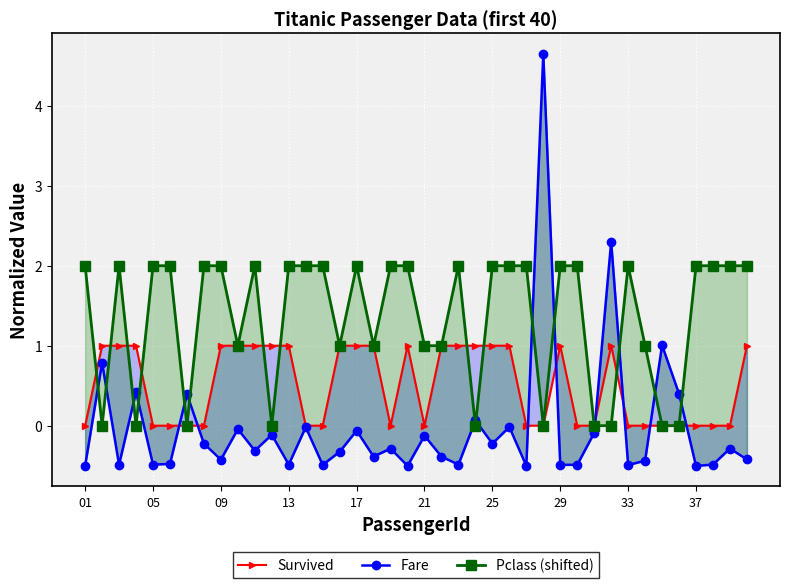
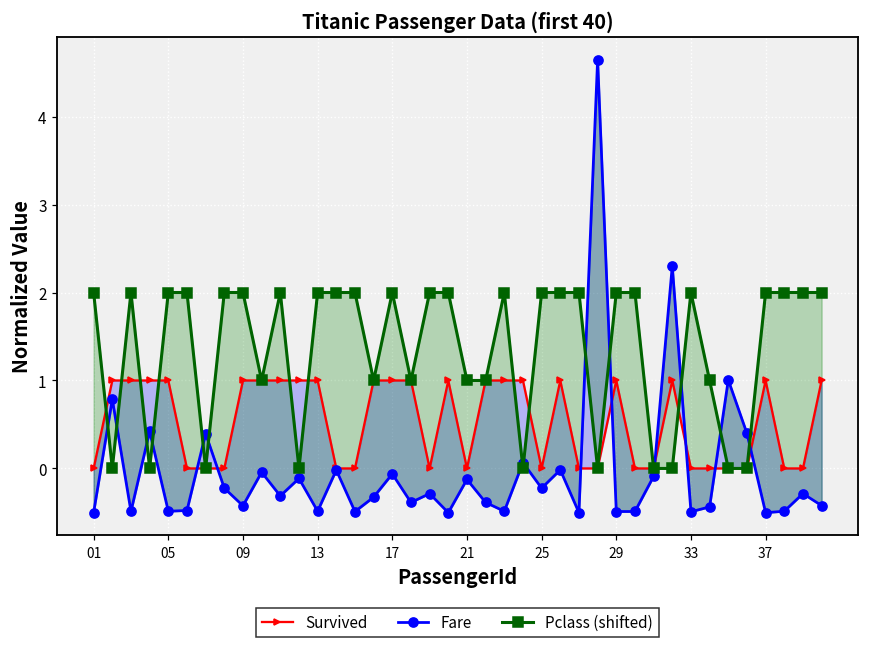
  {
    "Survived": {
-     "05": 0,
-     "25": 1,
-     "37": 0
+     "05": 1,
+     "25": 0,
+     "37": 1
    }
  }
